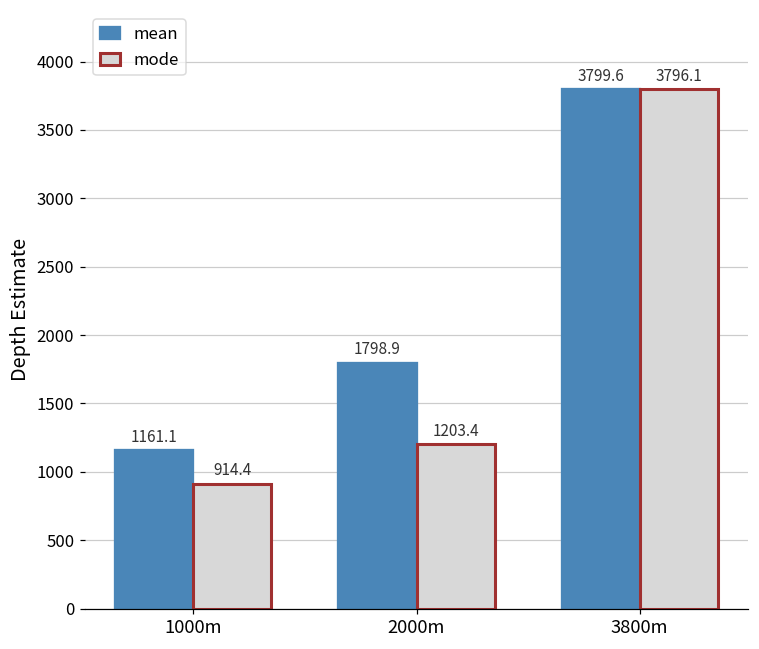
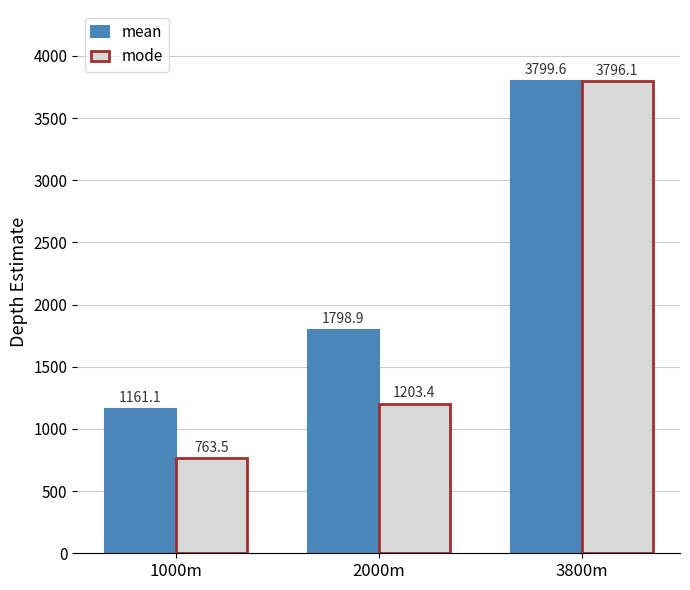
  {
    "mean": {
      "1000m": 1161.1,
      "2000m": 1798.9,
      "3800m": 3799.6
    },
    "mode": {
-     "1000m": 914.4,
+     "1000m": 763.5,
      "2000m": 1203.4,
      "3800m": 3796.1
    }
  }
